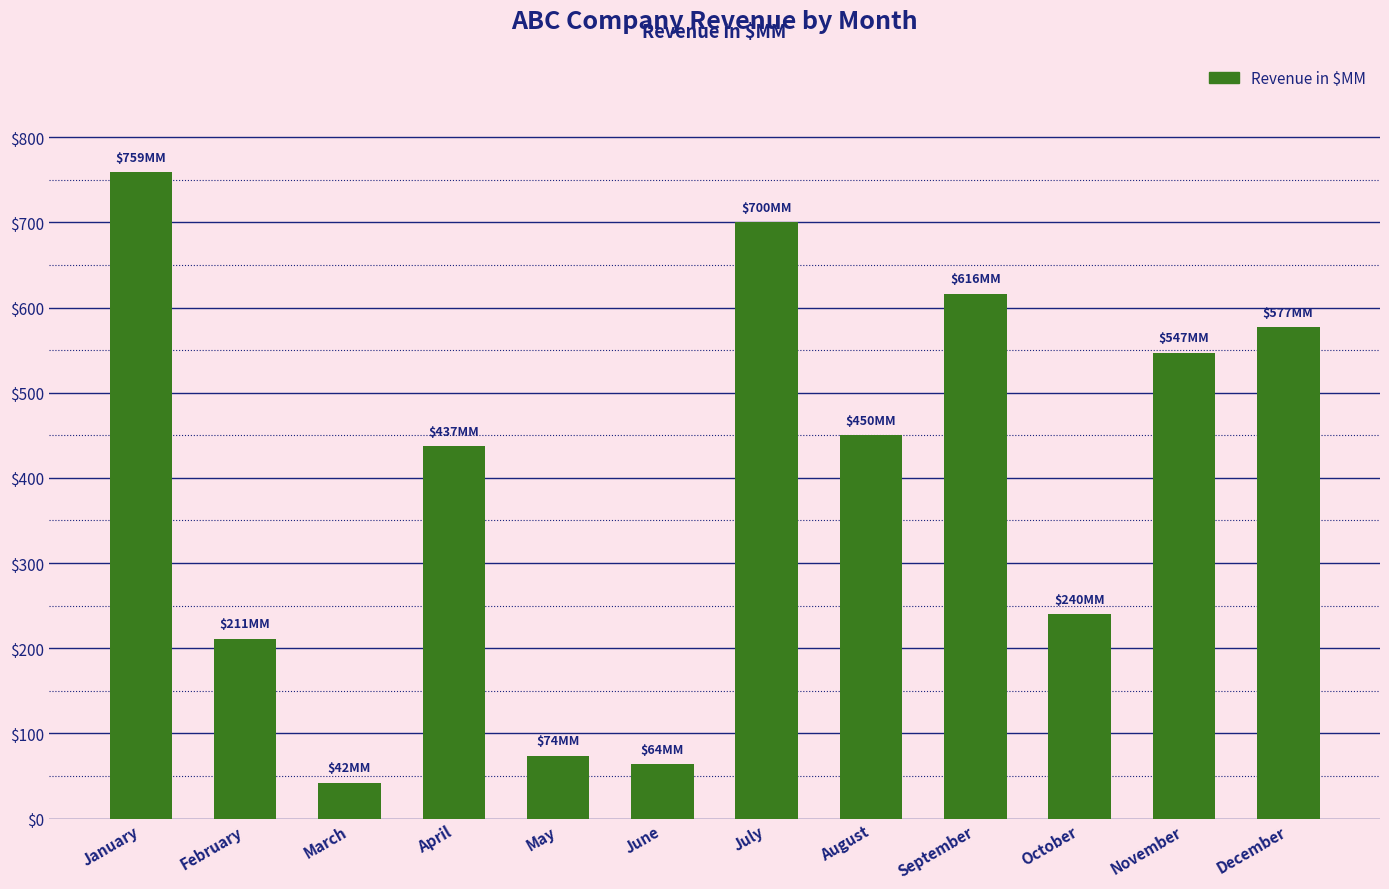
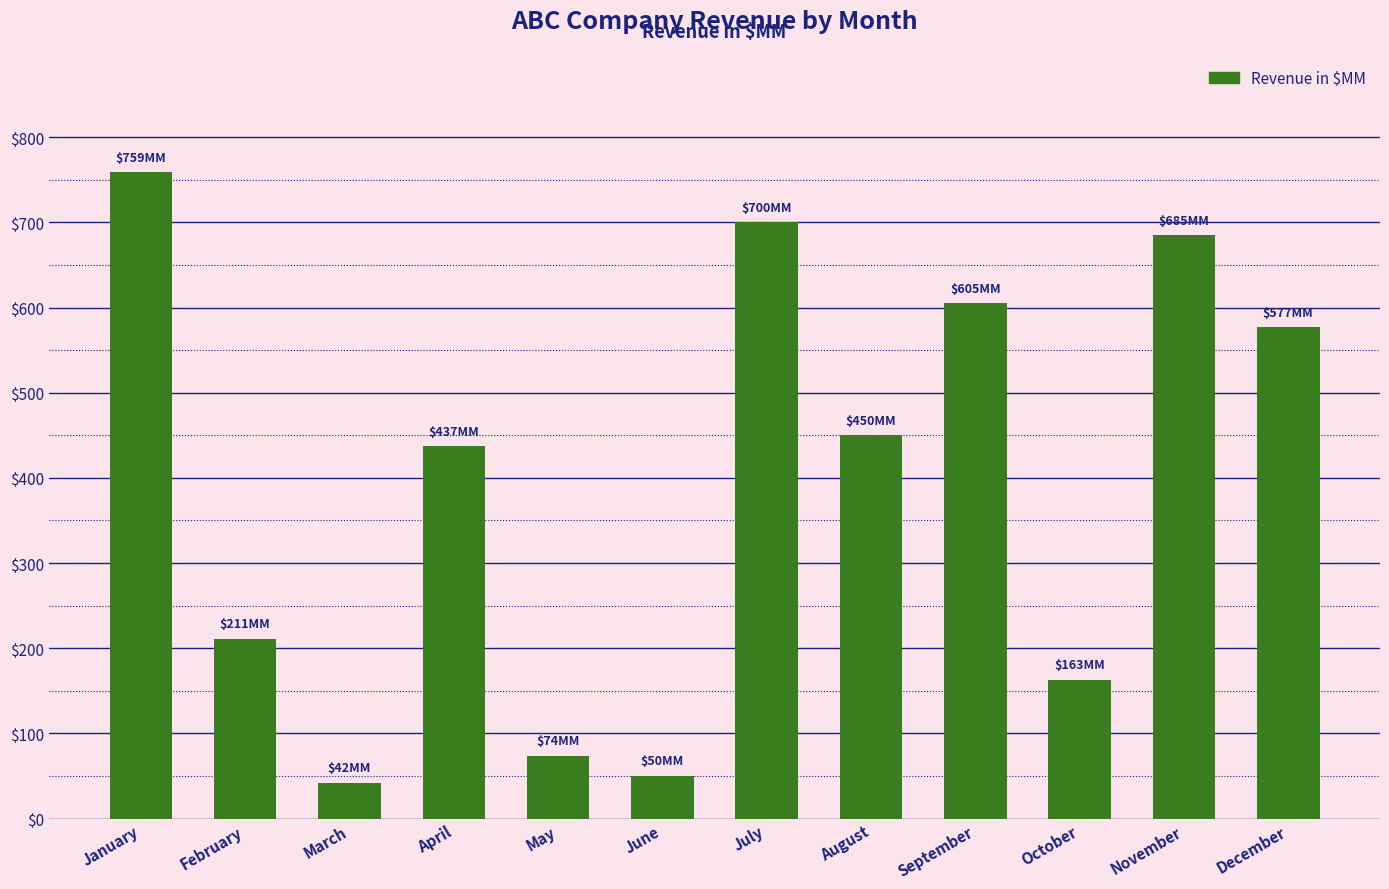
  {
    "January": "$759",
    "February": "$211",
    "March": "$42",
    "April": "$437",
    "May": "$74",
-   "June": "$64",
+   "June": "$50",
    "July": "$700",
    "August": "$450",
-   "September": "$616",
-   "October": "$240",
-   "November": "$547",
+   "September": "$605",
+   "October": "$163",
+   "November": "$685",
    "December": "$577"
  }
